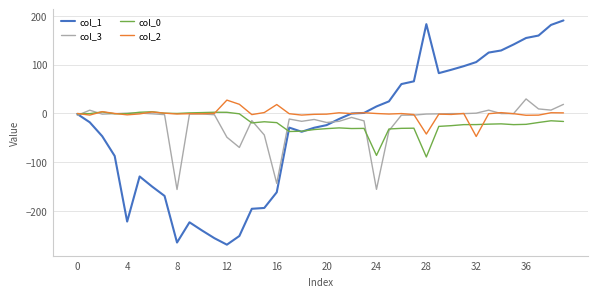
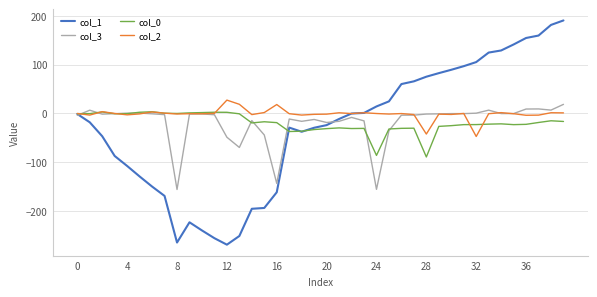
  {
    "col_1": {
-     "4": -220,
+     "4": -110,
      "8": -260,
      "12": -270,
      "16": -160,
      "20": -20,
      "24": 10,
-     "28": 180,
+     "28": 80,
      "32": 110,
      "36": 150
    },
    "col_3": {
      "8": -160,
      "12": -50,
      "16": -140,
      "20": -20,
      "24": -160,
      "28": 0,
      "32": 0,
-     "36": 30
+     "36": 10
    },
    "col_0": {
      "12": 0,
      "16": -20,
      "20": -30,
      "24": -90,
      "28": -90,
      "32": -20,
      "36": -20
    },
    "col_2": {
      "12": 30,
      "16": 20,
      "20": 0,
      "24": 0,
      "28": -40,
      "32": -50,
      "36": 0
    }
  }
